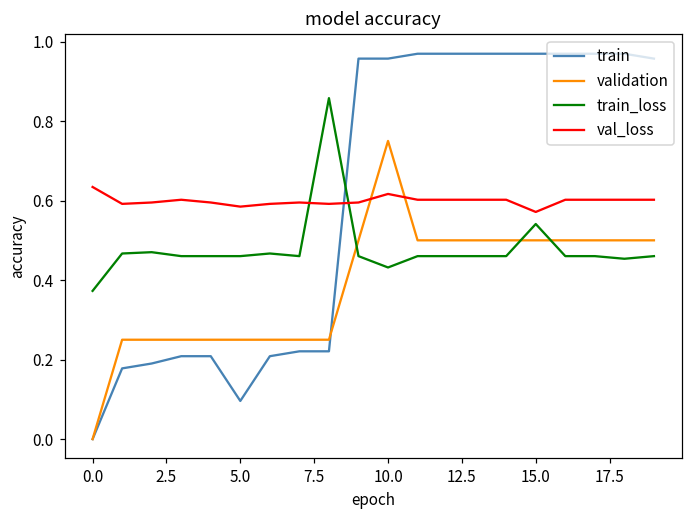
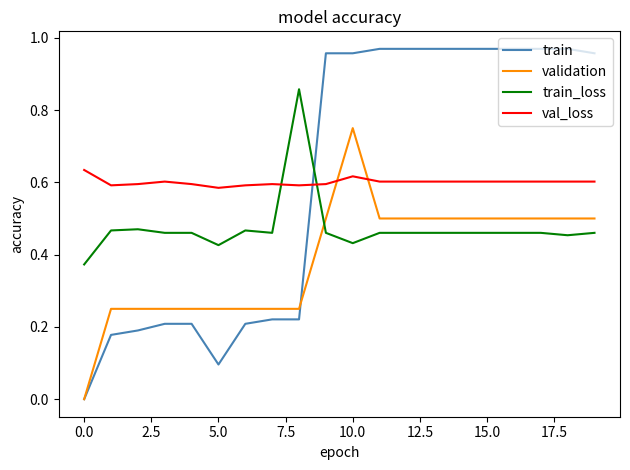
  {
    "train": {
      "5.0": 0.10,
      "10.0": 0.96,
      "15.0": 0.97
    },
    "validation": {
      "5.0": 0.25,
      "10.0": 0.75,
      "15.0": 0.50
    },
    "train_loss": {
      "0.0": 0.37,
-     "5.0": 0.46,
+     "5.0": 0.43,
      "10.0": 0.43,
-     "15.0": 0.54
+     "15.0": 0.46
    },
    "val_loss": {
      "0.0": 0.63,
      "5.0": 0.58,
      "10.0": 0.62,
-     "15.0": 0.57
+     "15.0": 0.60
    }
  }
